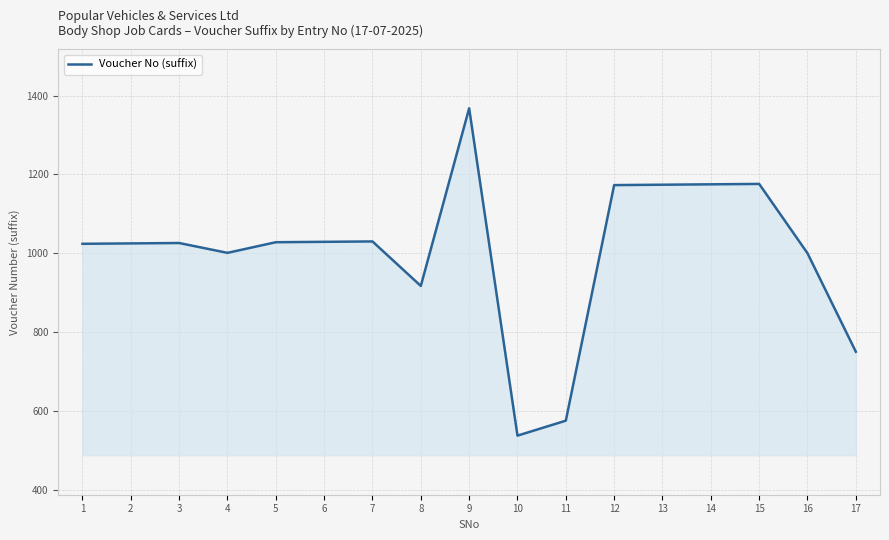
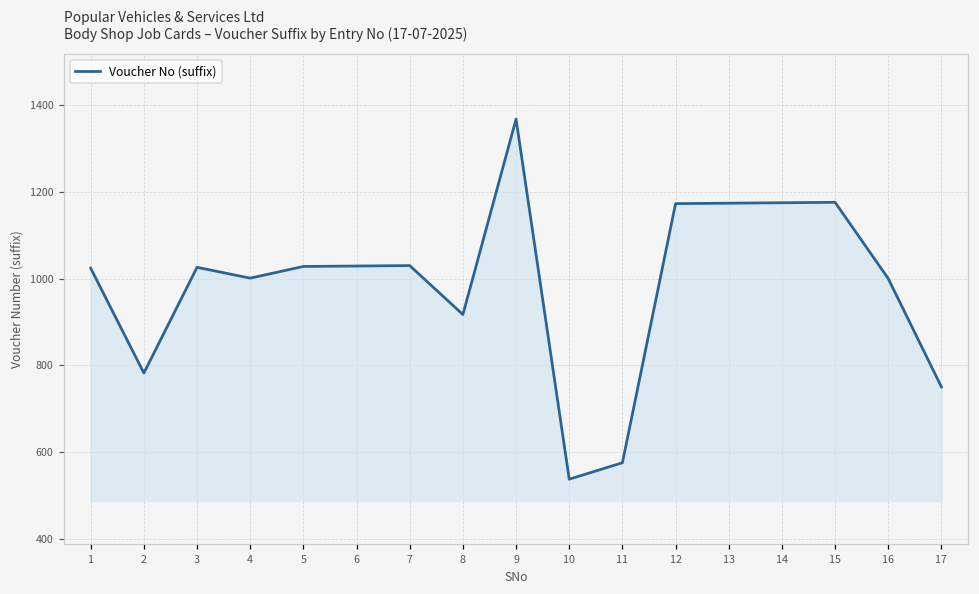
  {
    "1": 1020,
-   "2": 1030,
+   "2": 780,
    "3": 1030,
    "4": 1000,
    "5": 1030,
    "6": 1030,
    "7": 1030,
    "8": 920,
    "9": 1370,
    "10": 540,
    "11": 580,
    "12": 1170,
    "13": 1170,
    "14": 1180,
    "15": 1180,
    "16": 1000,
    "17": 750
  }
